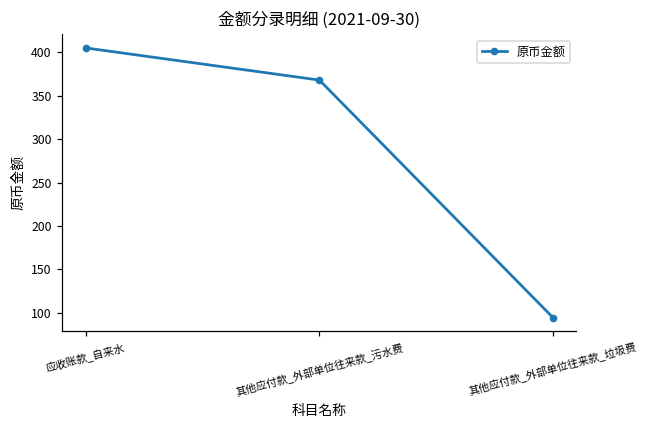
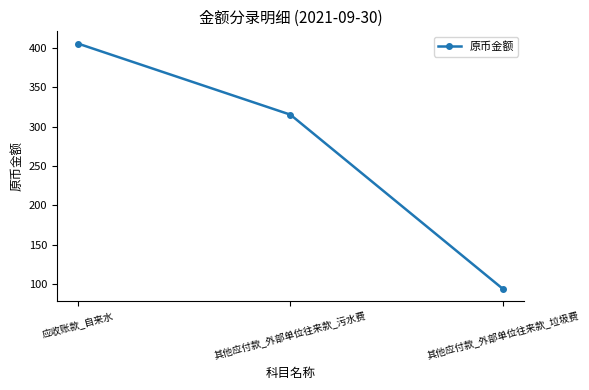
  {
    "应收账款_自来水": 410,
-   "其他应付款_外部单位往来款_污水费": 370,
+   "其他应付款_外部单位往来款_污水费": 320,
    "其他应付款_外部单位往来款_垃圾费": 90
  }
